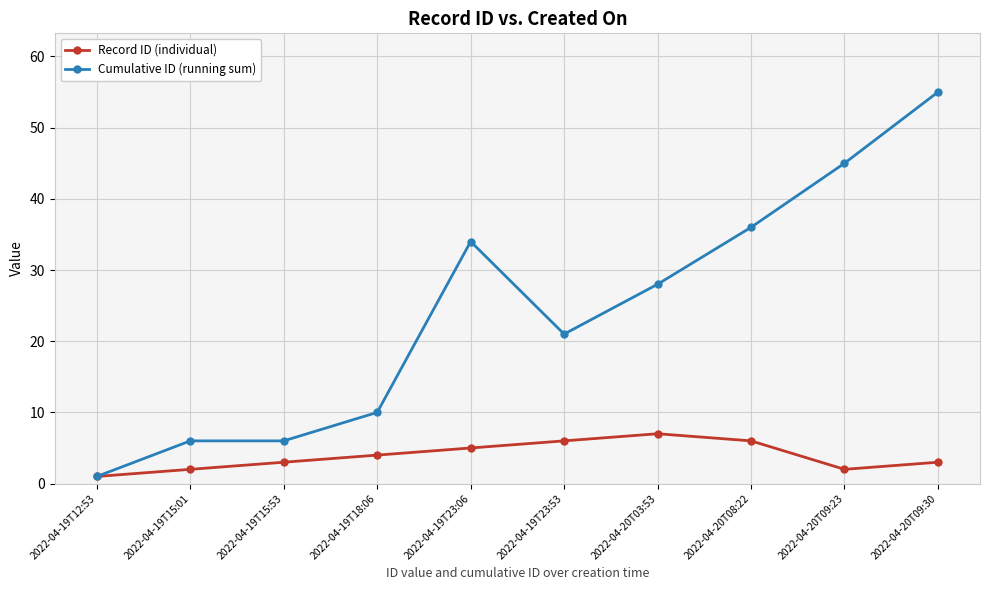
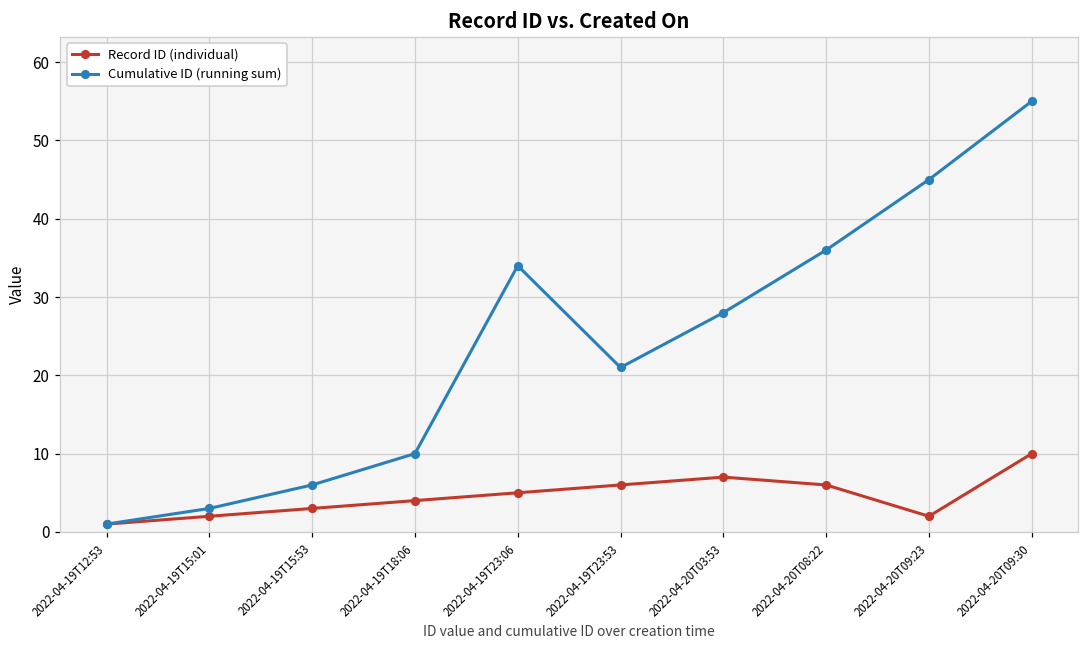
  {
    "Record ID (individual)": {
      "2022-04-19T15:01": 2,
      "2022-04-19T15:53": 3,
      "2022-04-19T18:06": 4,
      "2022-04-19T23:06": 5,
      "2022-04-19T23:53": 6,
      "2022-04-20T03:53": 7,
      "2022-04-20T08:22": 6,
      "2022-04-20T09:23": 2,
-     "2022-04-20T09:30": 3
+     "2022-04-20T09:30": 10
    },
    "Cumulative ID (running sum)": {
-     "2022-04-19T15:01": 6,
+     "2022-04-19T15:01": 3,
      "2022-04-19T15:53": 6,
      "2022-04-19T18:06": 10,
      "2022-04-19T23:06": 34,
      "2022-04-19T23:53": 21,
      "2022-04-20T03:53": 28,
      "2022-04-20T08:22": 36,
      "2022-04-20T09:23": 45,
      "2022-04-20T09:30": 55
    }
  }
